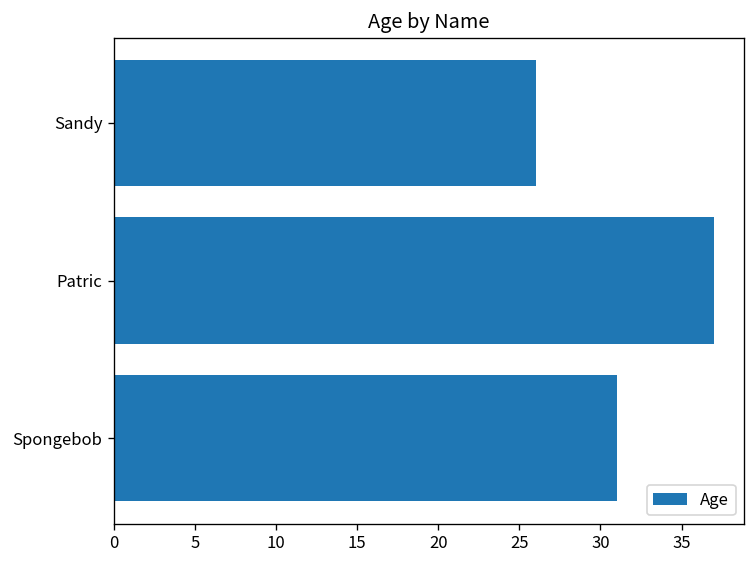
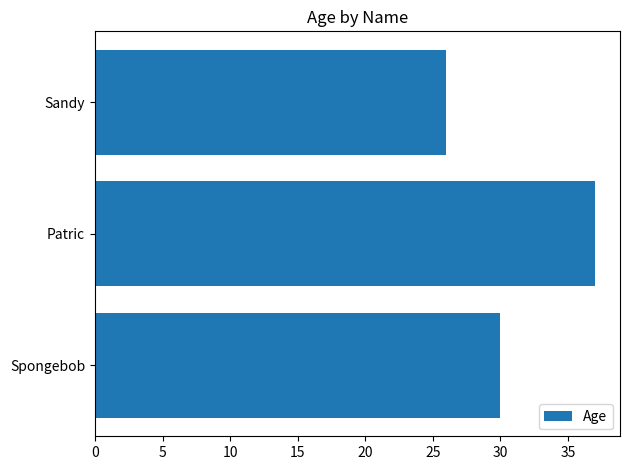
  {
    "Sandy": 26,
    "Patric": 37,
-   "Spongebob": 31
+   "Spongebob": 30
  }
